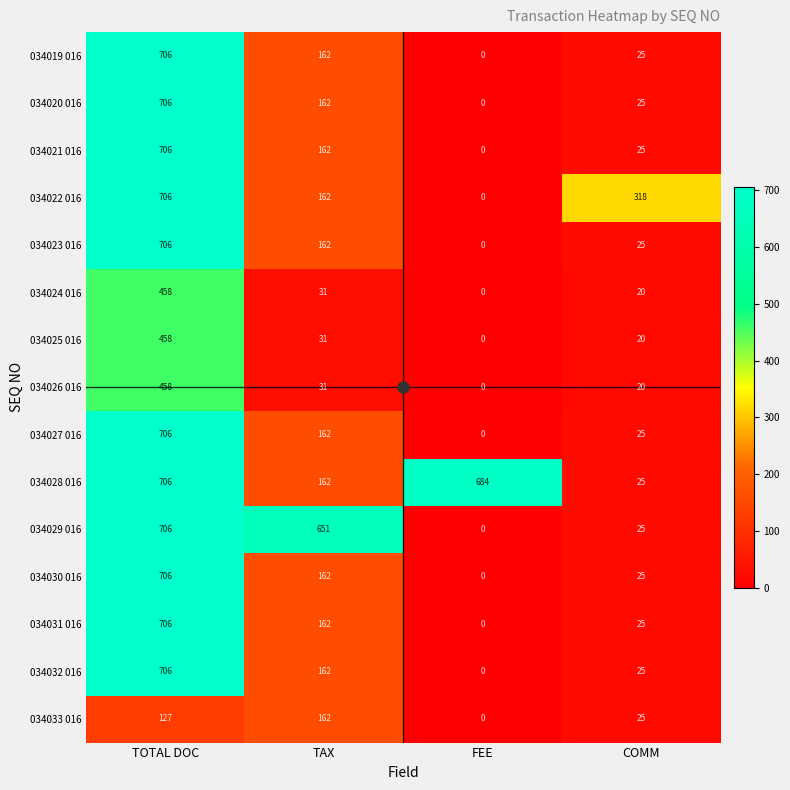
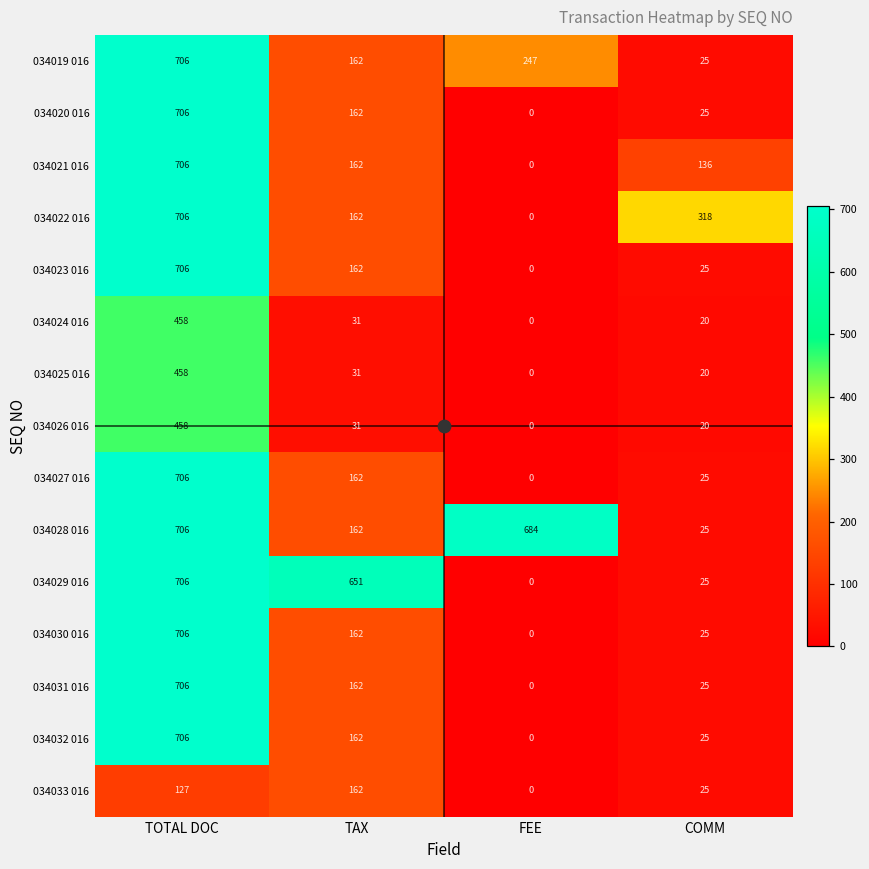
  {
    "034019 016": {
      "TOTAL DOC": 706,
      "TAX": 162,
-     "FEE": 0,
+     "FEE": 247,
      "COMM": 25
    },
    "034020 016": {
      "TOTAL DOC": 706,
      "TAX": 162,
      "FEE": 0,
      "COMM": 25
    },
    "034021 016": {
      "TOTAL DOC": 706,
      "TAX": 162,
      "FEE": 0,
-     "COMM": 25
+     "COMM": 136
    },
    "034022 016": {
      "TOTAL DOC": 706,
      "TAX": 162,
      "FEE": 0,
      "COMM": 318
    },
    "034023 016": {
      "TOTAL DOC": 706,
      "TAX": 162,
      "FEE": 0,
      "COMM": 25
    },
    "034024 016": {
      "TOTAL DOC": 458,
      "TAX": 31,
      "FEE": 0,
      "COMM": 20
    },
    "034025 016": {
      "TOTAL DOC": 458,
      "TAX": 31,
      "FEE": 0,
      "COMM": 20
    },
    "034026 016": {
      "TOTAL DOC": 458,
      "TAX": 31,
      "FEE": 0,
      "COMM": 20
    },
    "034027 016": {
      "TOTAL DOC": 706,
      "TAX": 162,
      "FEE": 0,
      "COMM": 25
    },
    "034028 016": {
      "TOTAL DOC": 706,
      "TAX": 162,
      "FEE": 684,
      "COMM": 25
    },
    "034029 016": {
      "TOTAL DOC": 706,
      "TAX": 651,
      "FEE": 0,
      "COMM": 25
    },
    "034030 016": {
      "TOTAL DOC": 706,
      "TAX": 162,
      "FEE": 0,
      "COMM": 25
    },
    "034031 016": {
      "TOTAL DOC": 706,
      "TAX": 162,
      "FEE": 0,
      "COMM": 25
    },
    "034032 016": {
      "TOTAL DOC": 706,
      "TAX": 162,
      "FEE": 0,
      "COMM": 25
    },
    "034033 016": {
      "TOTAL DOC": 127,
      "TAX": 162,
      "FEE": 0,
      "COMM": 25
    }
  }
